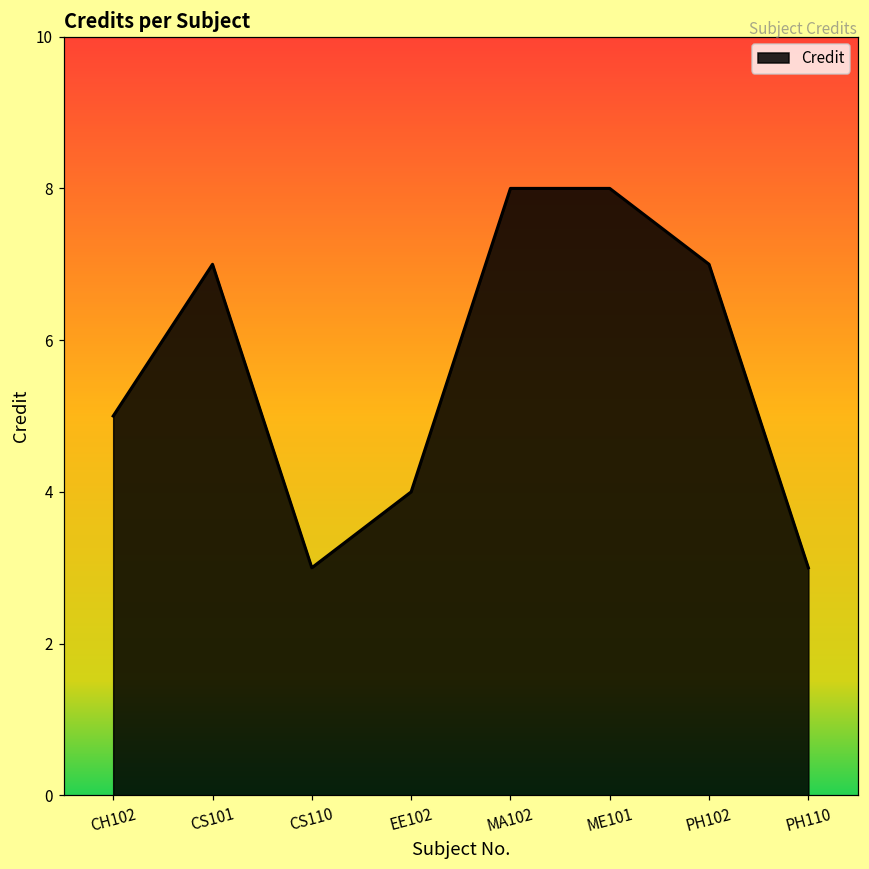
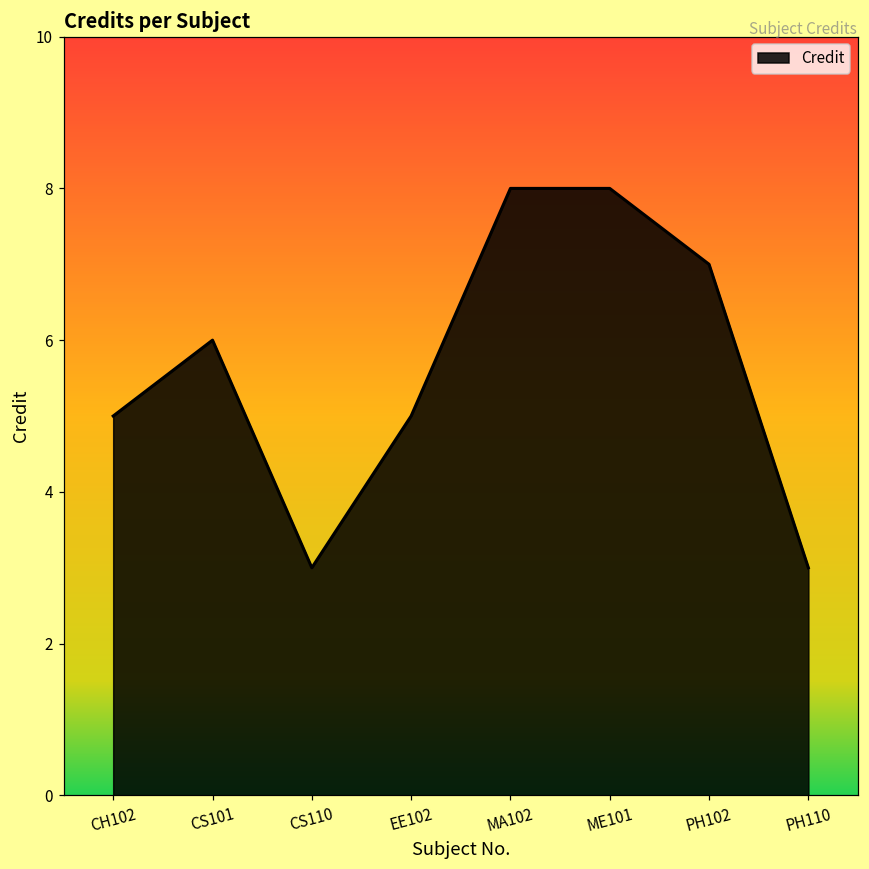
  {
    "CH102": 5,
-   "CS101": 7,
+   "CS101": 6,
    "CS110": 3,
-   "EE102": 4,
+   "EE102": 5,
    "MA102": 8,
    "ME101": 8,
    "PH102": 7,
    "PH110": 3
  }
